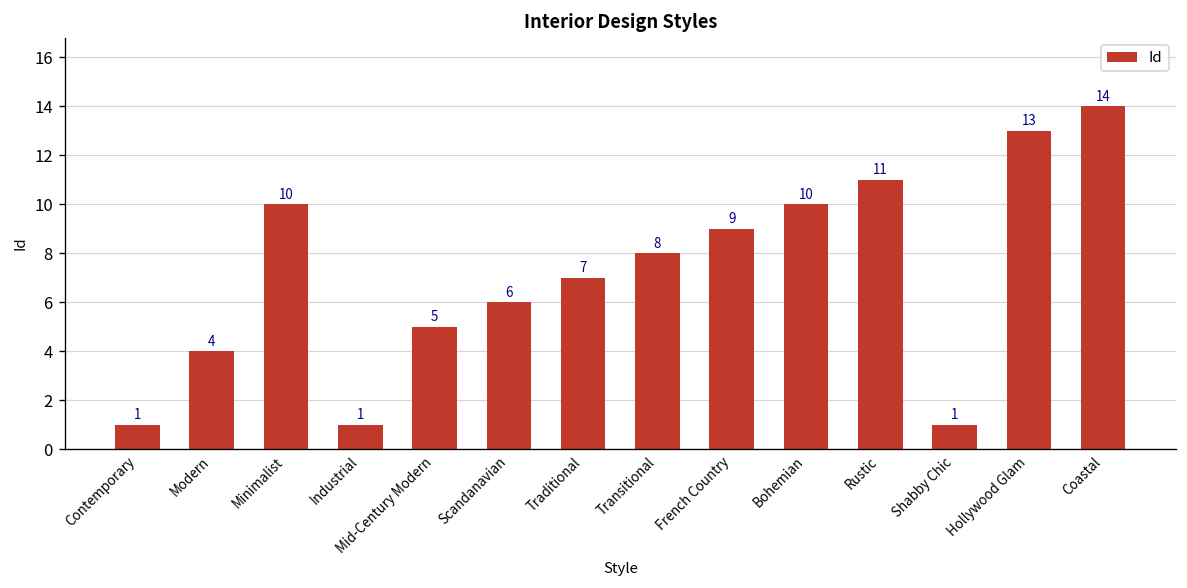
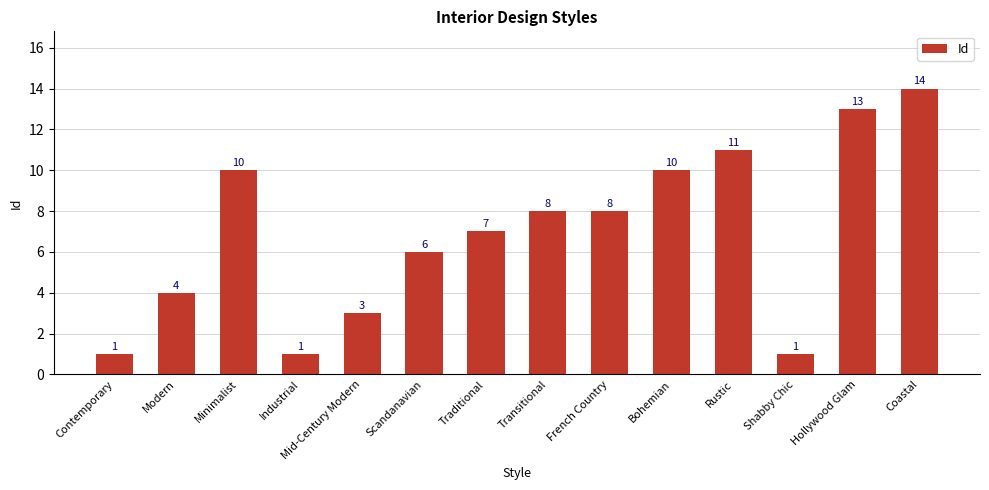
  {
    "Contemporary": 1,
    "Modern": 4,
    "Minimalist": 10,
    "Industrial": 1,
-   "Mid-Century Modern": 5,
+   "Mid-Century Modern": 3,
    "Scandanavian": 6,
    "Traditional": 7,
    "Transitional": 8,
-   "French Country": 9,
+   "French Country": 8,
    "Bohemian": 10,
    "Rustic": 11,
    "Shabby Chic": 1,
    "Hollywood Glam": 13,
    "Coastal": 14
  }
